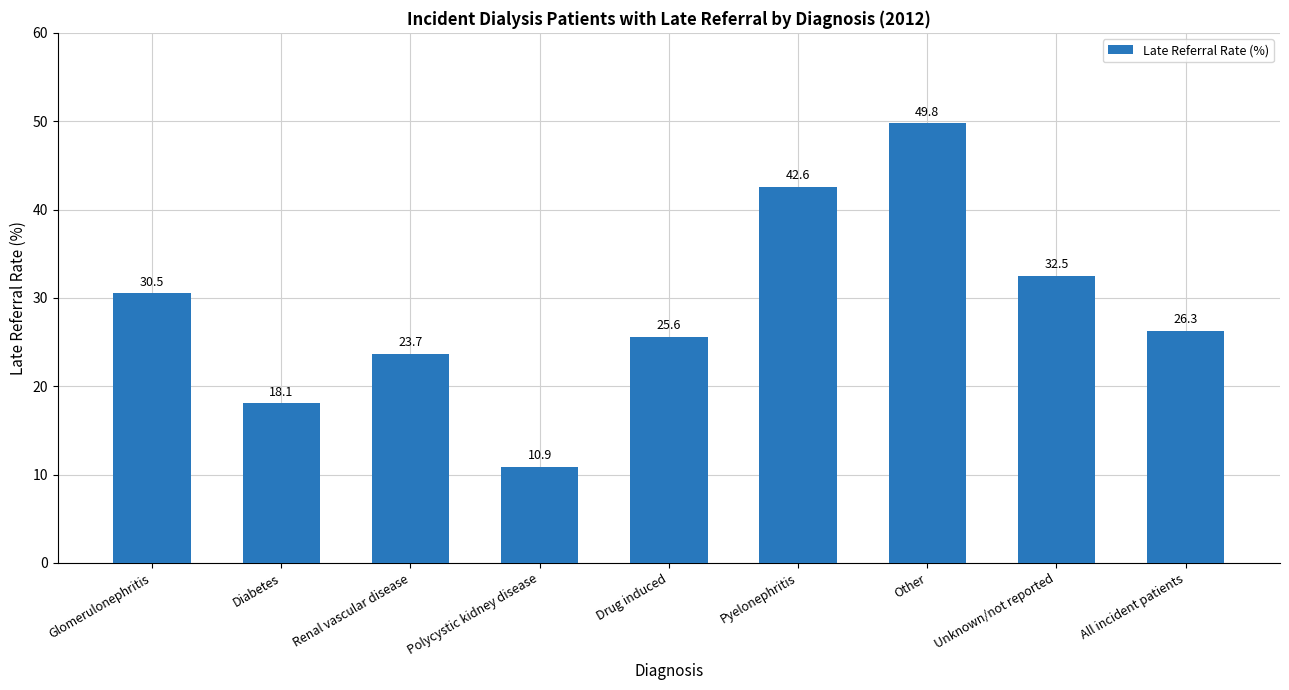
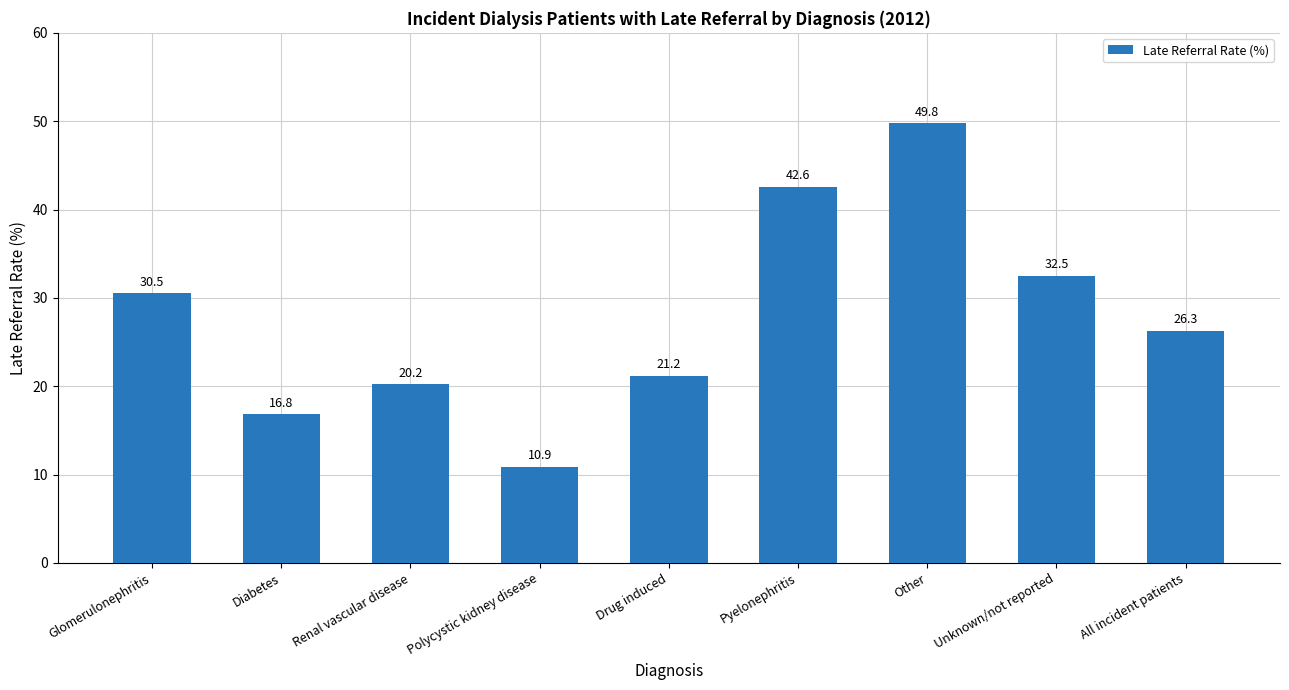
  {
    "Glomerulonephritis": 30.5,
-   "Diabetes": 18.1,
-   "Renal vascular disease": 23.7,
+   "Diabetes": 16.8,
+   "Renal vascular disease": 20.2,
    "Polycystic kidney disease": 10.9,
-   "Drug induced": 25.6,
+   "Drug induced": 21.2,
    "Pyelonephritis": 42.6,
    "Other": 49.8,
    "Unknown/not reported": 32.5,
    "All incident patients": 26.3
  }
